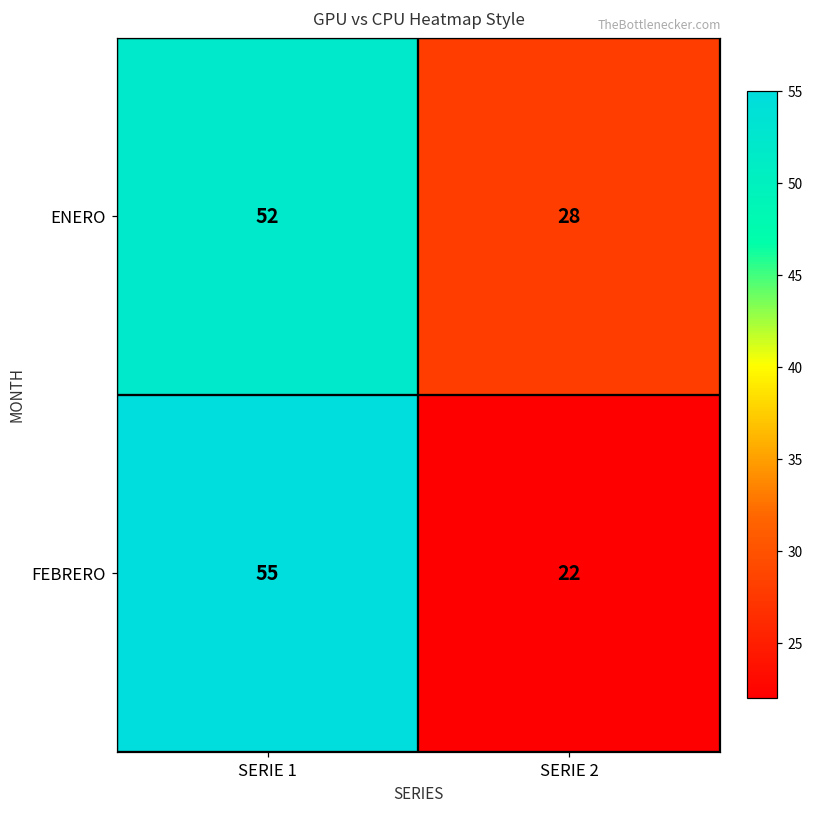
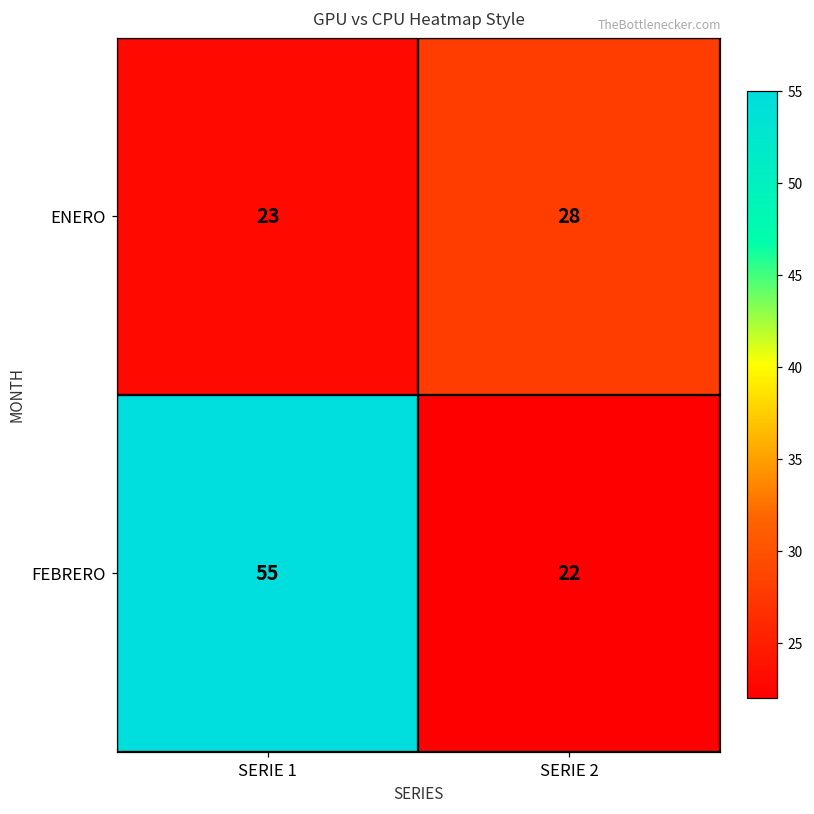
  {
    "ENERO": {
-     "SERIE 1": 52,
+     "SERIE 1": 23,
      "SERIE 2": 28
    },
    "FEBRERO": {
      "SERIE 1": 55,
      "SERIE 2": 22
    }
  }
